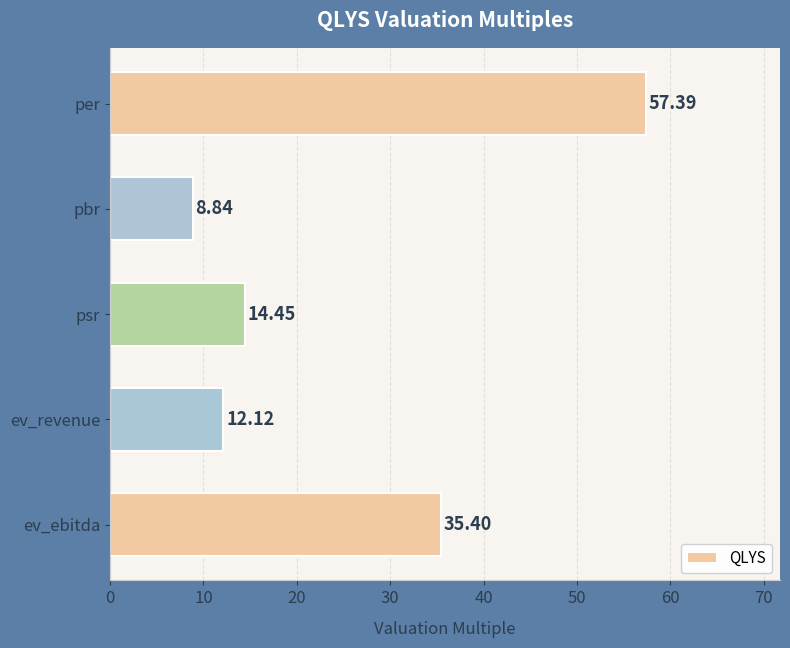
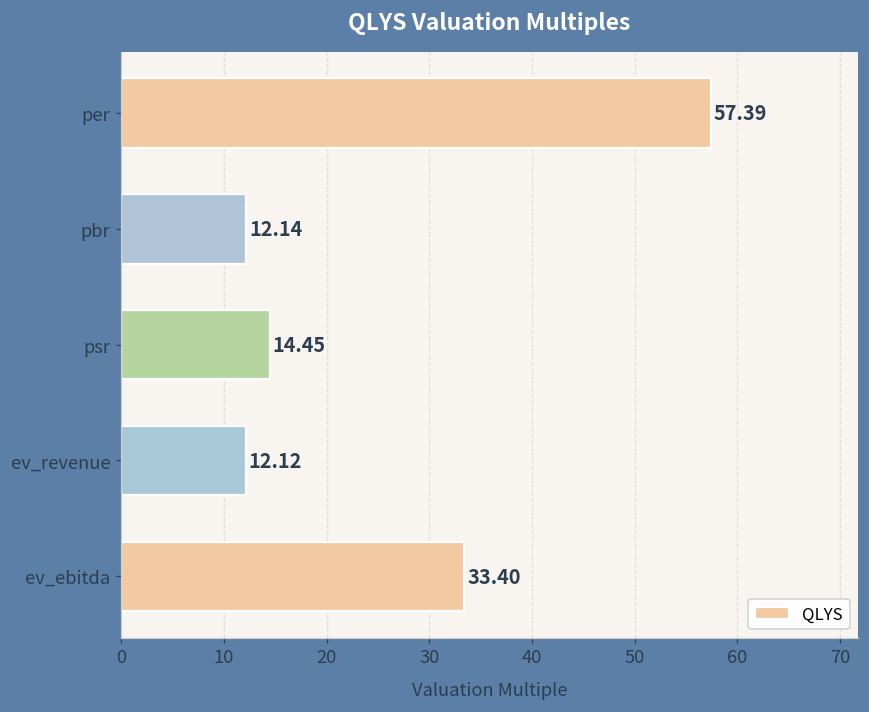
  {
    "per": 57.39,
-   "pbr": 8.84,
+   "pbr": 12.14,
    "psr": 14.45,
    "ev_revenue": 12.12,
-   "ev_ebitda": 35.40
+   "ev_ebitda": 33.40
  }
